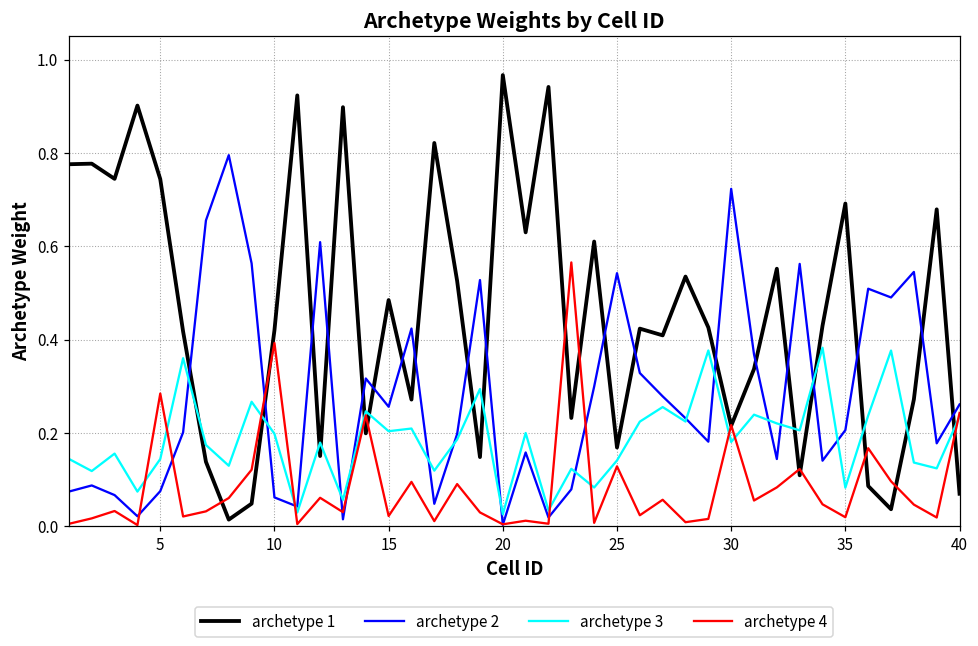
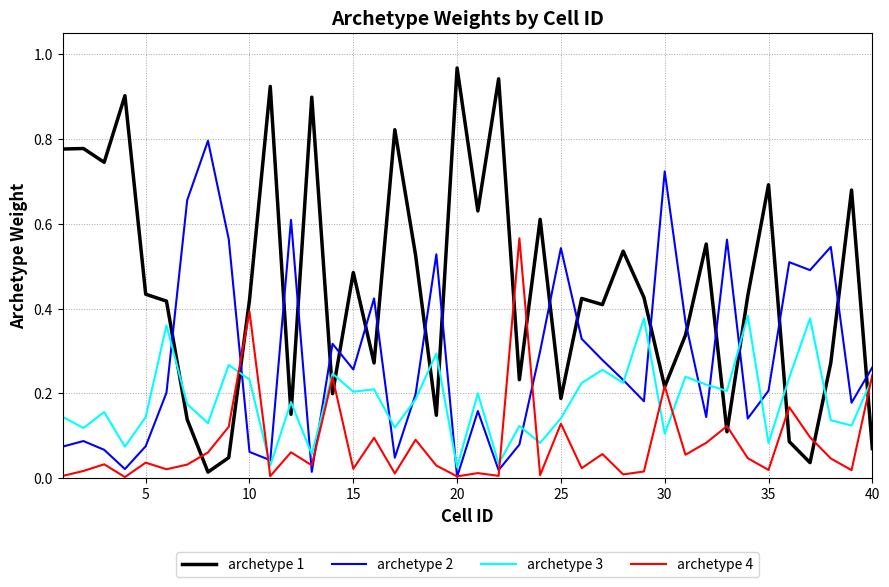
  {
    "archetype 1": {
-     "5": 0.74,
+     "5": 0.43,
      "10": 0.42,
      "15": 0.48,
      "20": 0.97,
-     "25": 0.17,
+     "25": 0.19,
      "35": 0.69,
      "40": 0.07
    },
    "archetype 2": {
      "5": 0.08,
      "10": 0.06,
      "15": 0.26,
      "25": 0.54,
      "30": 0.72,
      "35": 0.21,
      "40": 0.26
    },
    "archetype 3": {
      "5": 0.14,
-     "10": 0.20,
+     "10": 0.23,
      "15": 0.20,
      "20": 0.03,
      "25": 0.14,
-     "30": 0.18,
+     "30": 0.10,
      "35": 0.08,
      "40": 0.24
    },
    "archetype 4": {
-     "5": 0.28,
+     "5": 0.04,
      "10": 0.39,
      "15": 0.02,
      "25": 0.13,
      "35": 0.02,
      "40": 0.24
    }
  }
